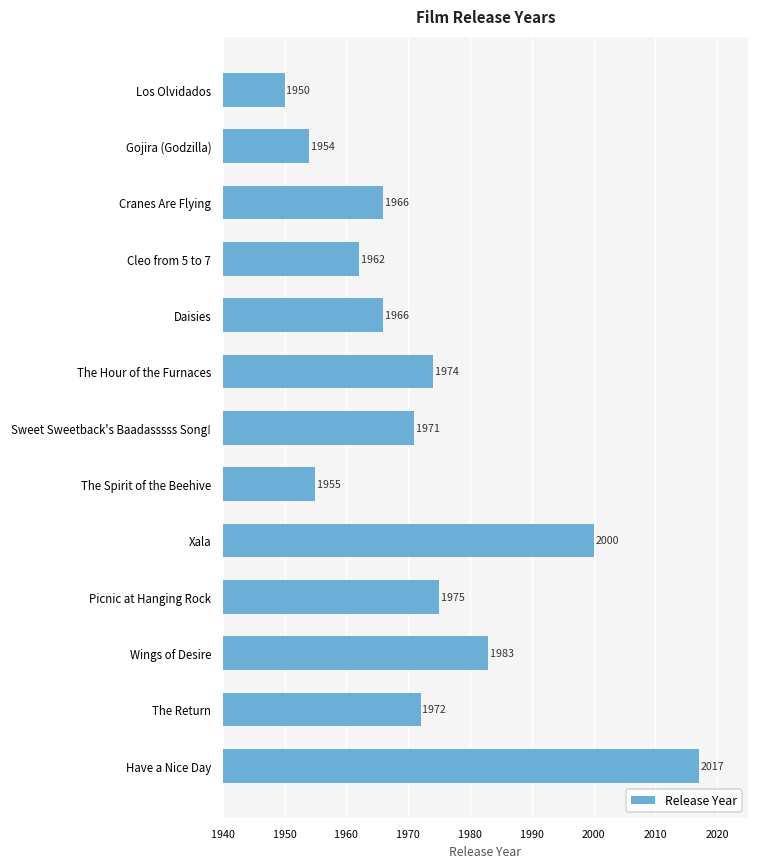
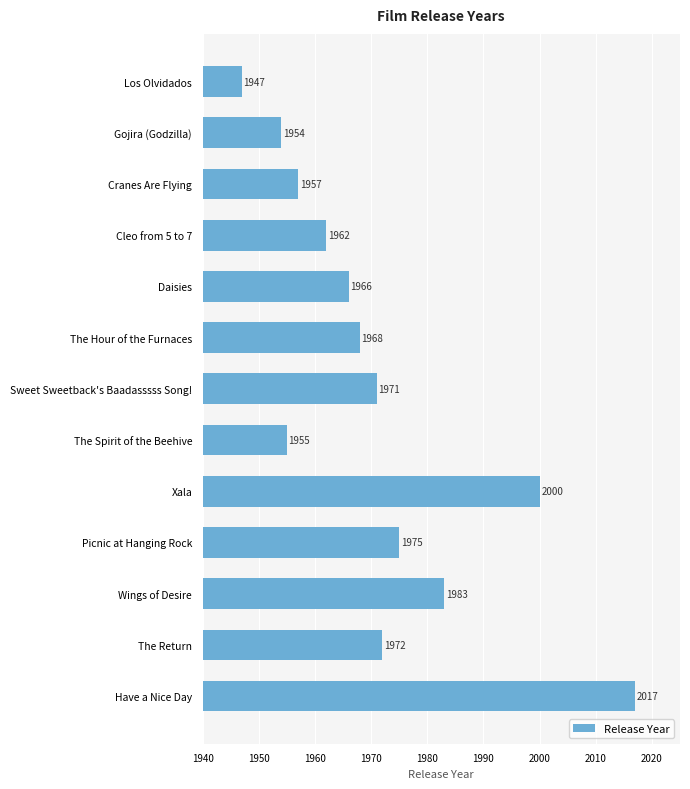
  {
-   "Los Olvidados": 1950,
+   "Los Olvidados": 1947,
    "Gojira (Godzilla)": 1954,
-   "Cranes Are Flying": 1966,
+   "Cranes Are Flying": 1957,
    "Cleo from 5 to 7": 1962,
    "Daisies": 1966,
-   "The Hour of the Furnaces": 1974,
+   "The Hour of the Furnaces": 1968,
    "Sweet Sweetback's Baadasssss Song!": 1971,
    "The Spirit of the Beehive": 1955,
    "Xala": 2000,
    "Picnic at Hanging Rock": 1975,
    "Wings of Desire": 1983,
    "The Return": 1972,
    "Have a Nice Day": 2017
  }
